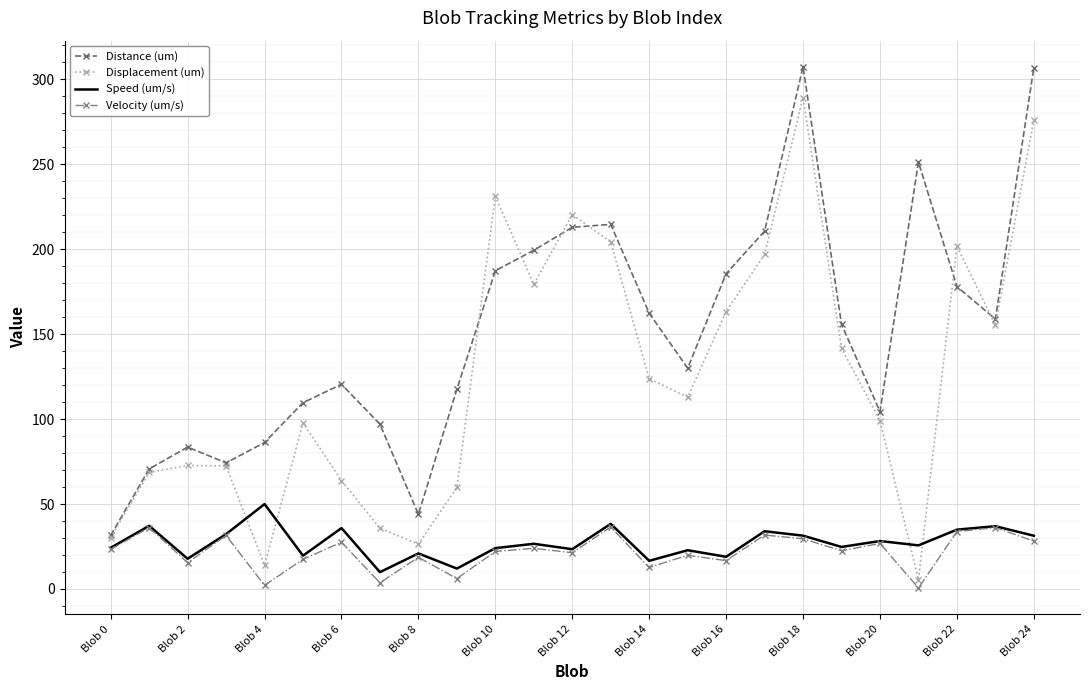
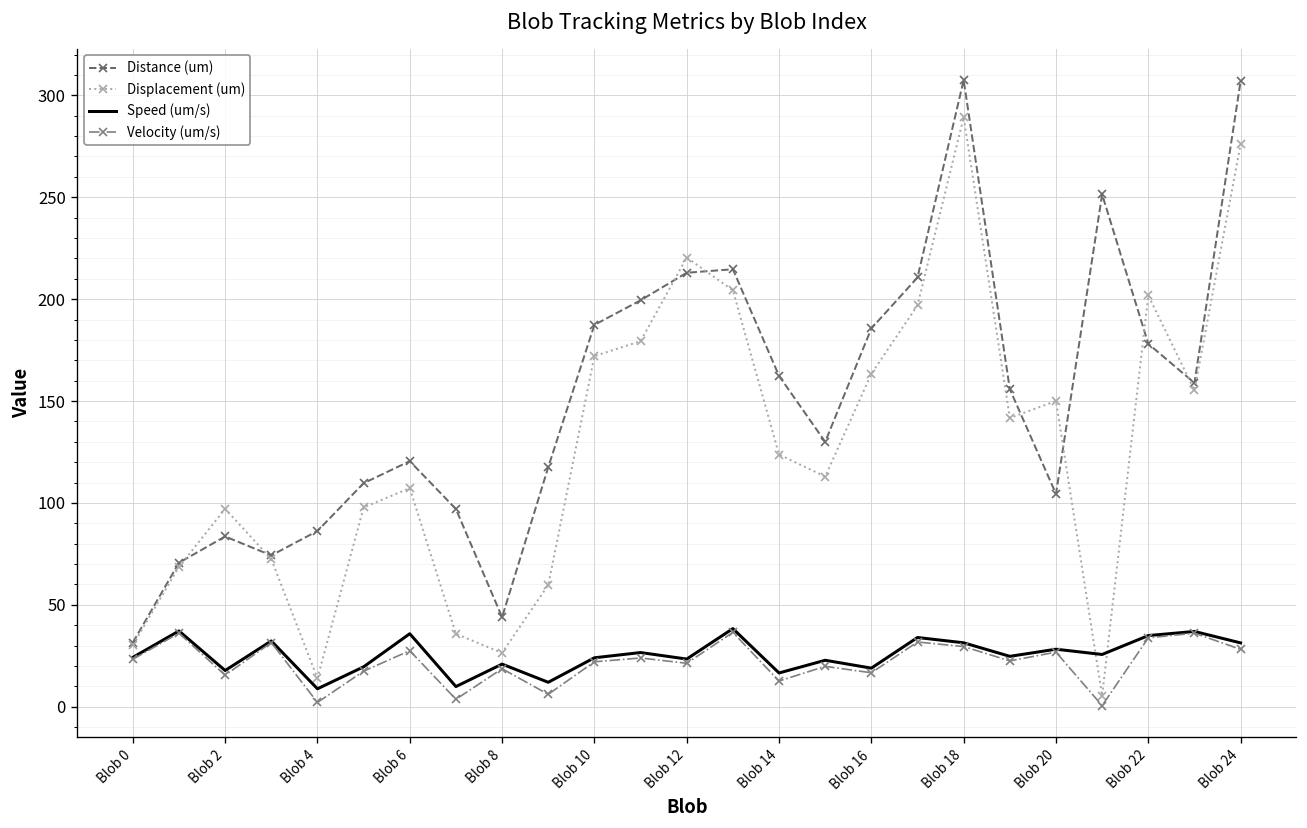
  {
    "Displacement (um)": {
-     "Blob 2": 73,
+     "Blob 2": 97,
      "Blob 4": 14,
-     "Blob 6": 64,
+     "Blob 6": 107,
      "Blob 8": 26,
-     "Blob 10": 231,
+     "Blob 10": 172,
      "Blob 12": 220,
      "Blob 14": 124,
      "Blob 16": 163,
      "Blob 18": 289,
-     "Blob 20": 99,
+     "Blob 20": 150,
      "Blob 22": 202,
      "Blob 24": 276
    },
    "Speed (um/s)": {
      "Blob 2": 18,
-     "Blob 4": 50,
+     "Blob 4": 9,
      "Blob 6": 36,
      "Blob 8": 21,
      "Blob 10": 24,
      "Blob 12": 23,
      "Blob 14": 17,
      "Blob 16": 19,
      "Blob 18": 31,
      "Blob 24": 31
    }
  }
